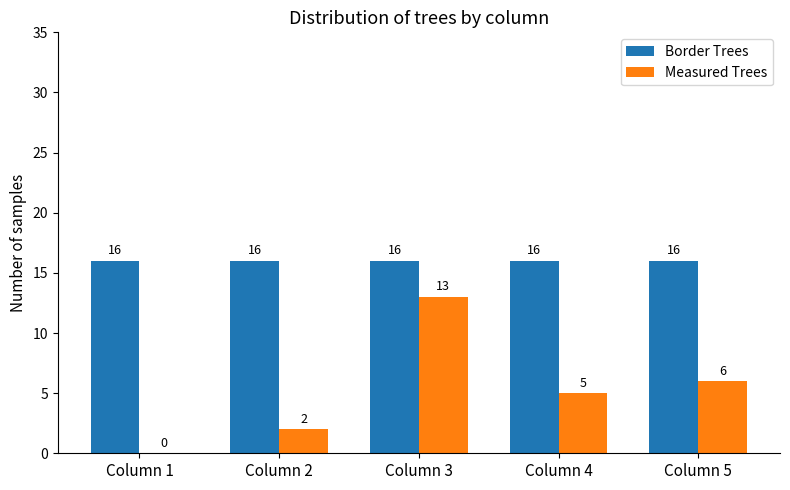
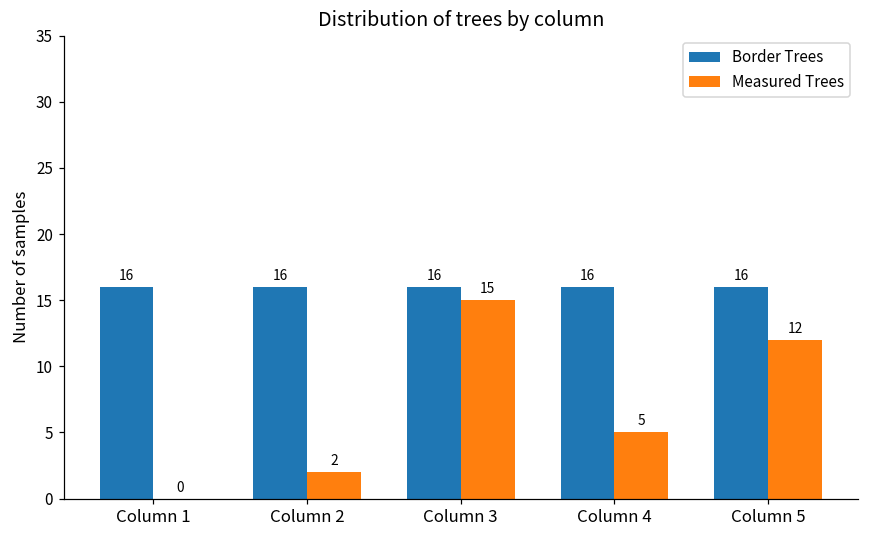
  {
    "Border Trees": {
      "Column 1": 16,
      "Column 2": 16,
      "Column 3": 16,
      "Column 4": 16,
      "Column 5": 16
    },
    "Measured Trees": {
      "Column 1": 0,
      "Column 2": 2,
-     "Column 3": 13,
+     "Column 3": 15,
      "Column 4": 5,
-     "Column 5": 6
+     "Column 5": 12
    }
  }
